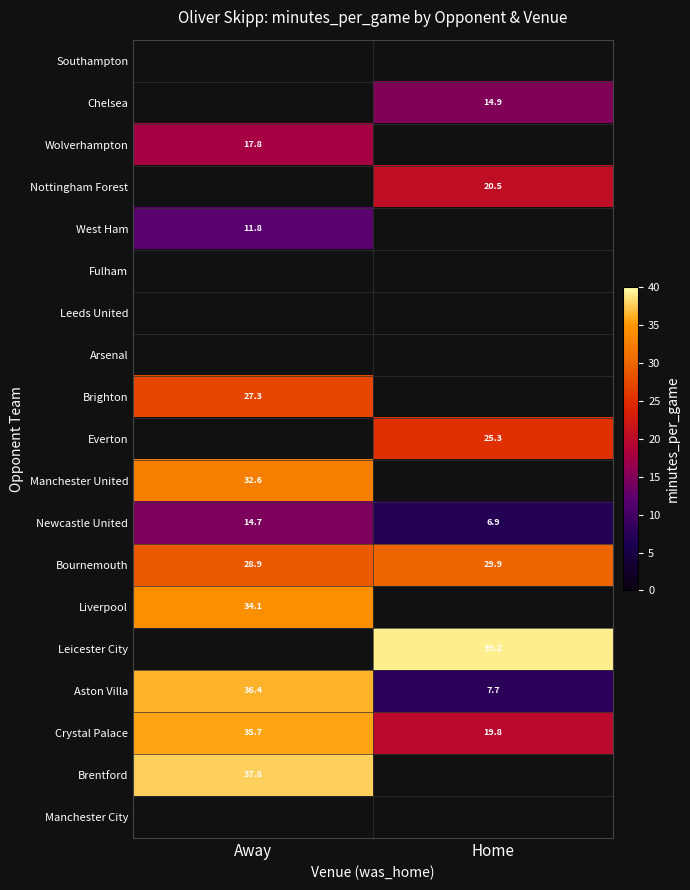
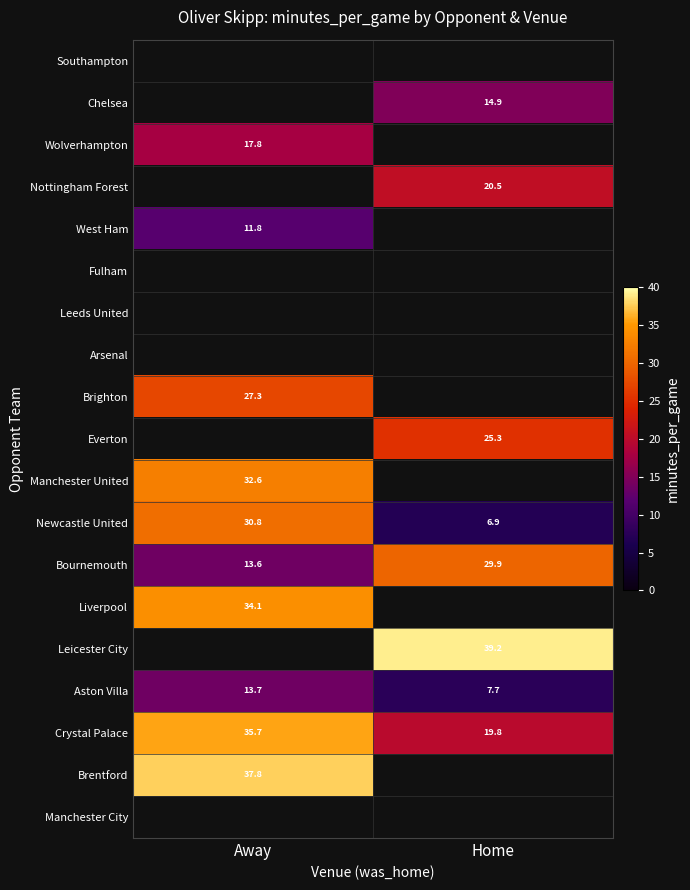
  {
    "Chelsea": {
      "Home": 14.9
    },
    "Wolverhampton": {
      "Away": 17.8
    },
    "Nottingham Forest": {
      "Home": 20.5
    },
    "West Ham": {
      "Away": 11.8
    },
    "Brighton": {
      "Away": 27.3
    },
    "Everton": {
      "Home": 25.3
    },
    "Manchester United": {
      "Away": 32.6
    },
    "Newcastle United": {
-     "Away": 14.7,
+     "Away": 30.8,
      "Home": 6.9
    },
    "Bournemouth": {
-     "Away": 28.9,
+     "Away": 13.6,
      "Home": 29.9
    },
    "Liverpool": {
      "Away": 34.1
    },
    "Leicester City": {
      "Home": 39.2
    },
    "Aston Villa": {
-     "Away": 36.4,
+     "Away": 13.7,
      "Home": 7.7
    },
    "Crystal Palace": {
      "Away": 35.7,
      "Home": 19.8
    },
    "Brentford": {
      "Away": 37.8
    }
  }
